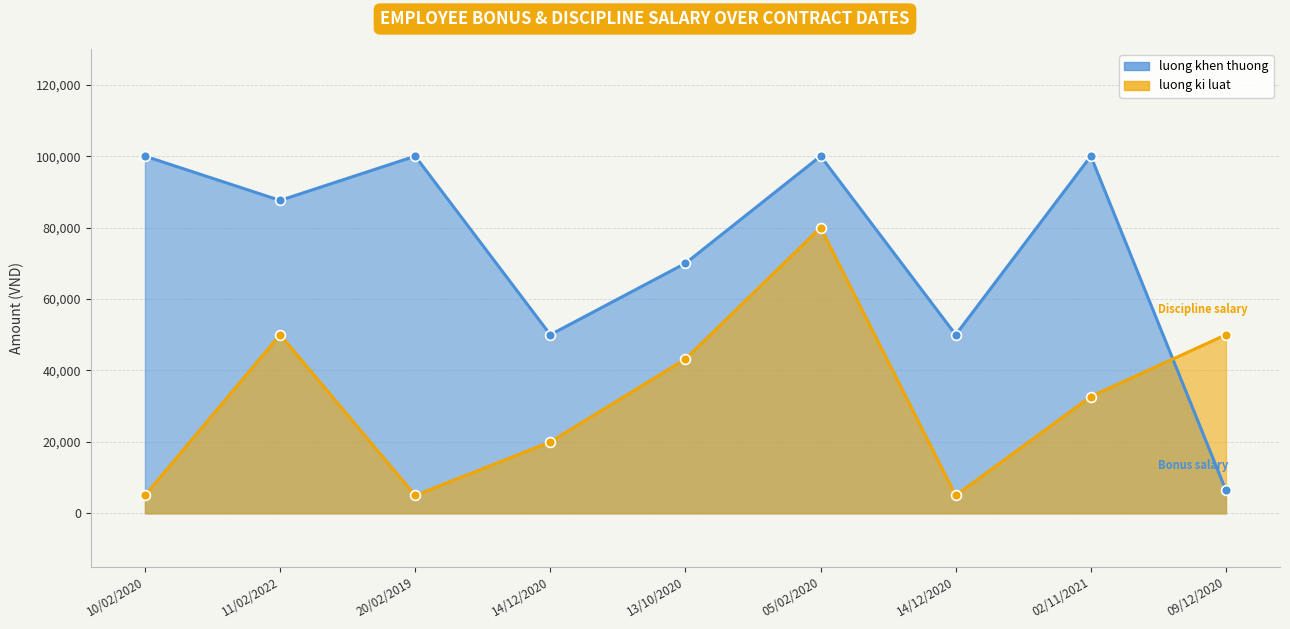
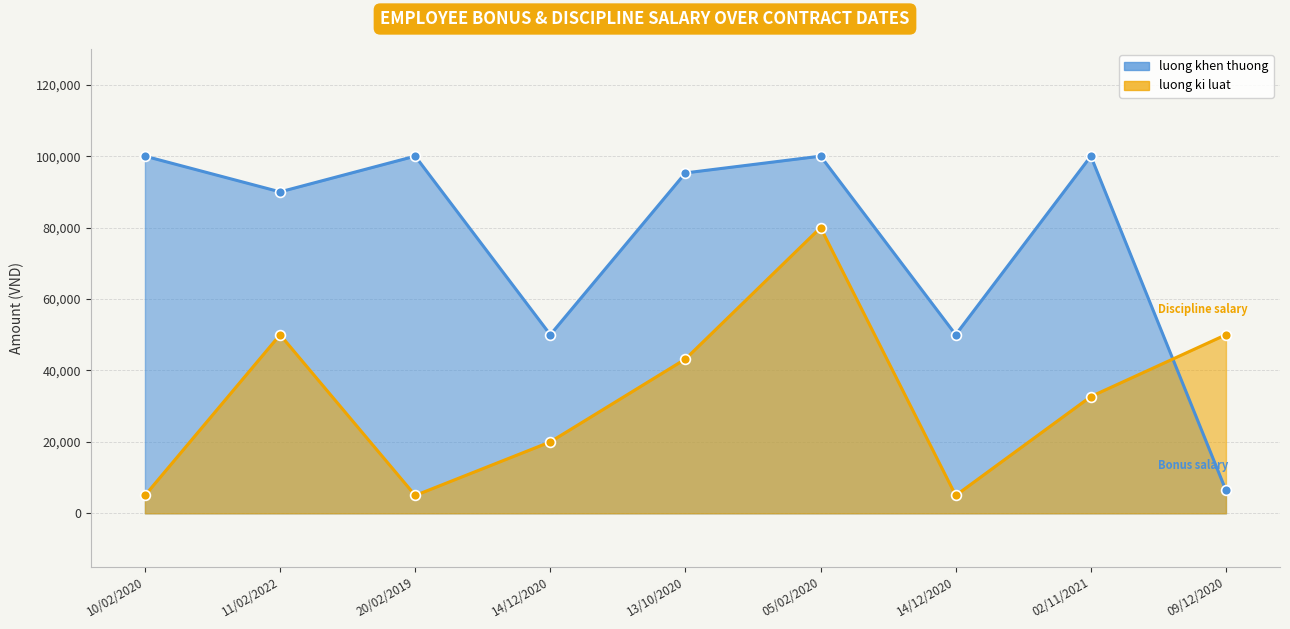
  {
    "luong khen thuong": {
      "10/02/2020": "100,000",
-     "11/02/2022": "88,000",
+     "11/02/2022": "90,000",
      "20/02/2019": "100,000",
-     "13/10/2020": "70,000",
+     "13/10/2020": "95,000",
      "05/02/2020": "100,000",
      "02/11/2021": "100,000",
      "09/12/2020": "6,000"
    },
    "luong ki luat": {
      "10/02/2020": "5,000",
      "11/02/2022": "50,000",
      "20/02/2019": "5,000",
      "13/10/2020": "43,000",
      "05/02/2020": "80,000",
      "02/11/2021": "33,000",
      "09/12/2020": "50,000"
    }
  }
